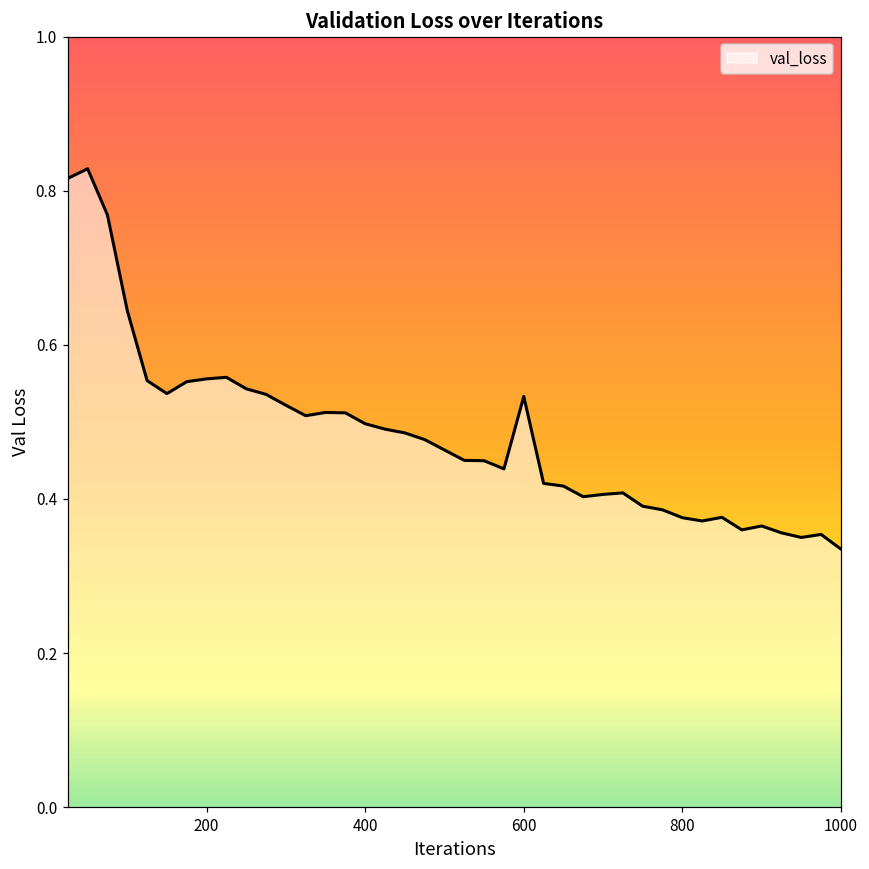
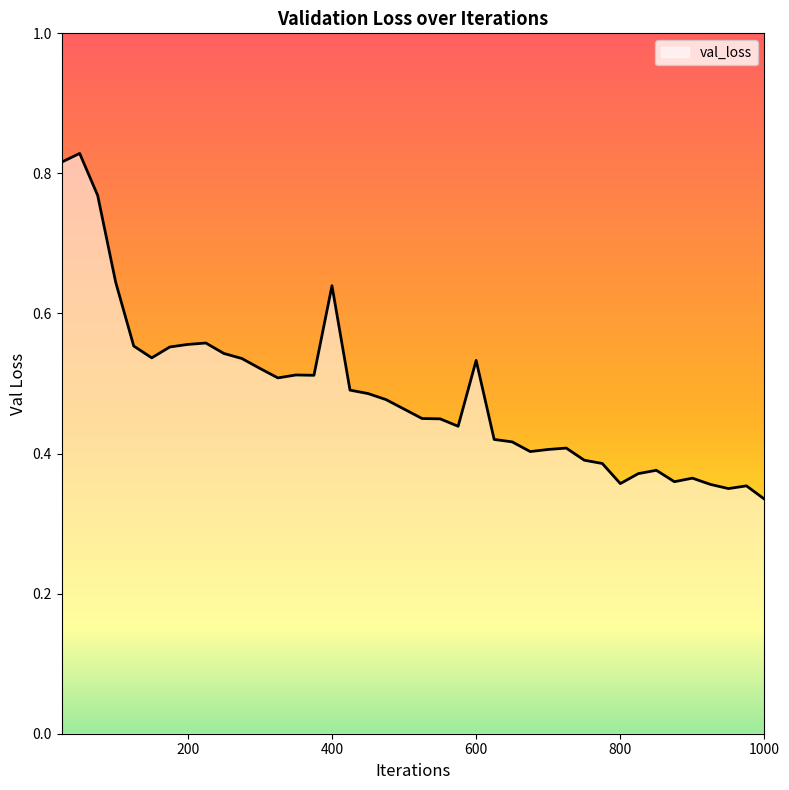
  {
    "200": 0.56,
-   "400": 0.50,
+   "400": 0.64,
    "600": 0.53,
-   "800": 0.38,
+   "800": 0.36,
    "1000": 0.33
  }
